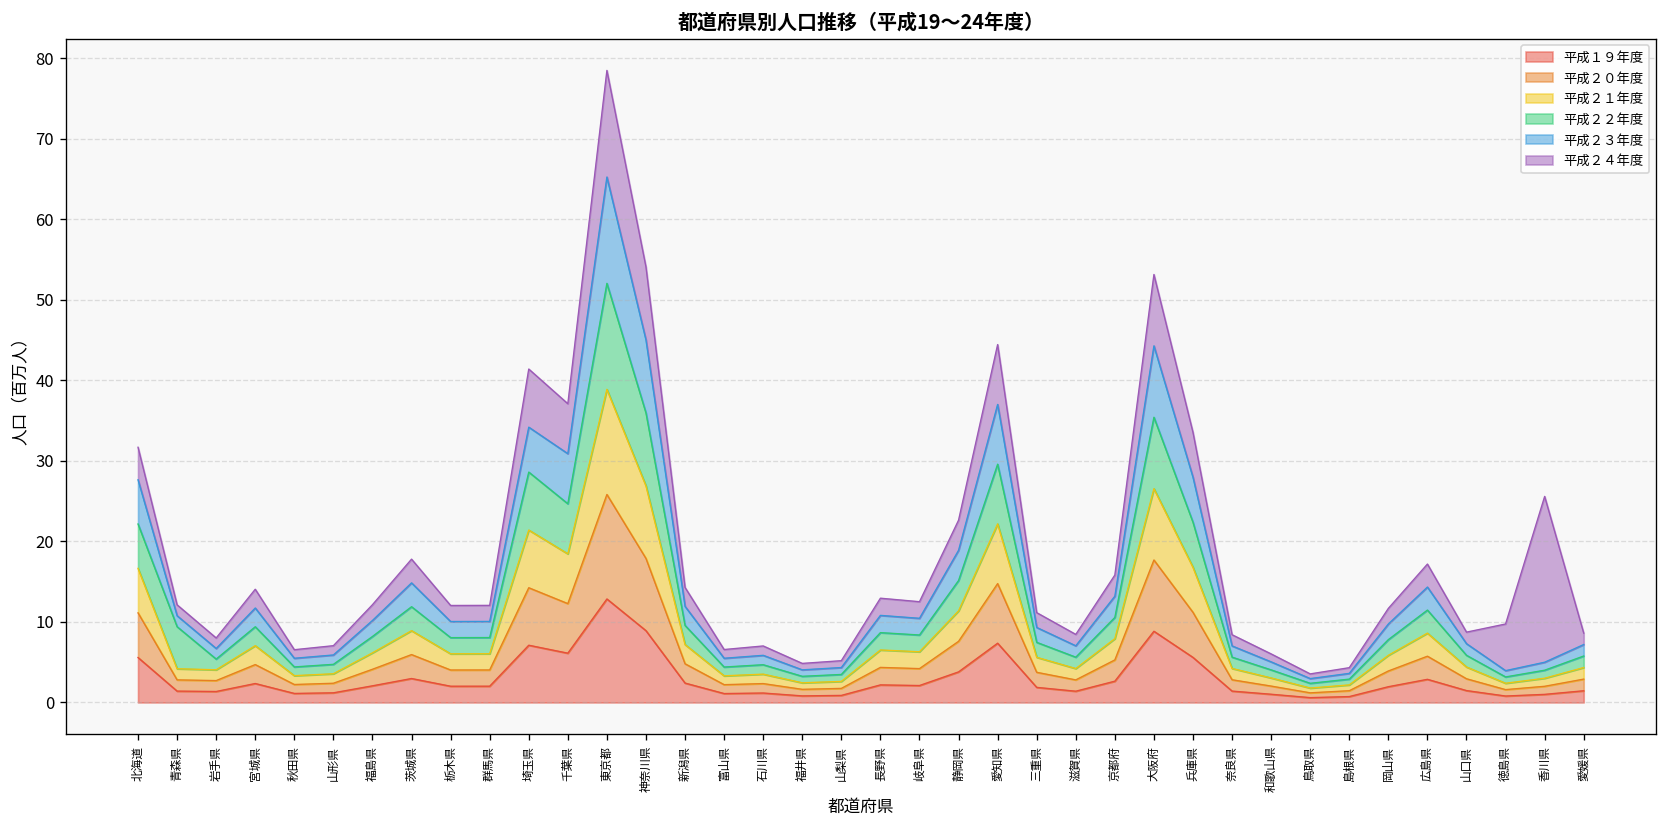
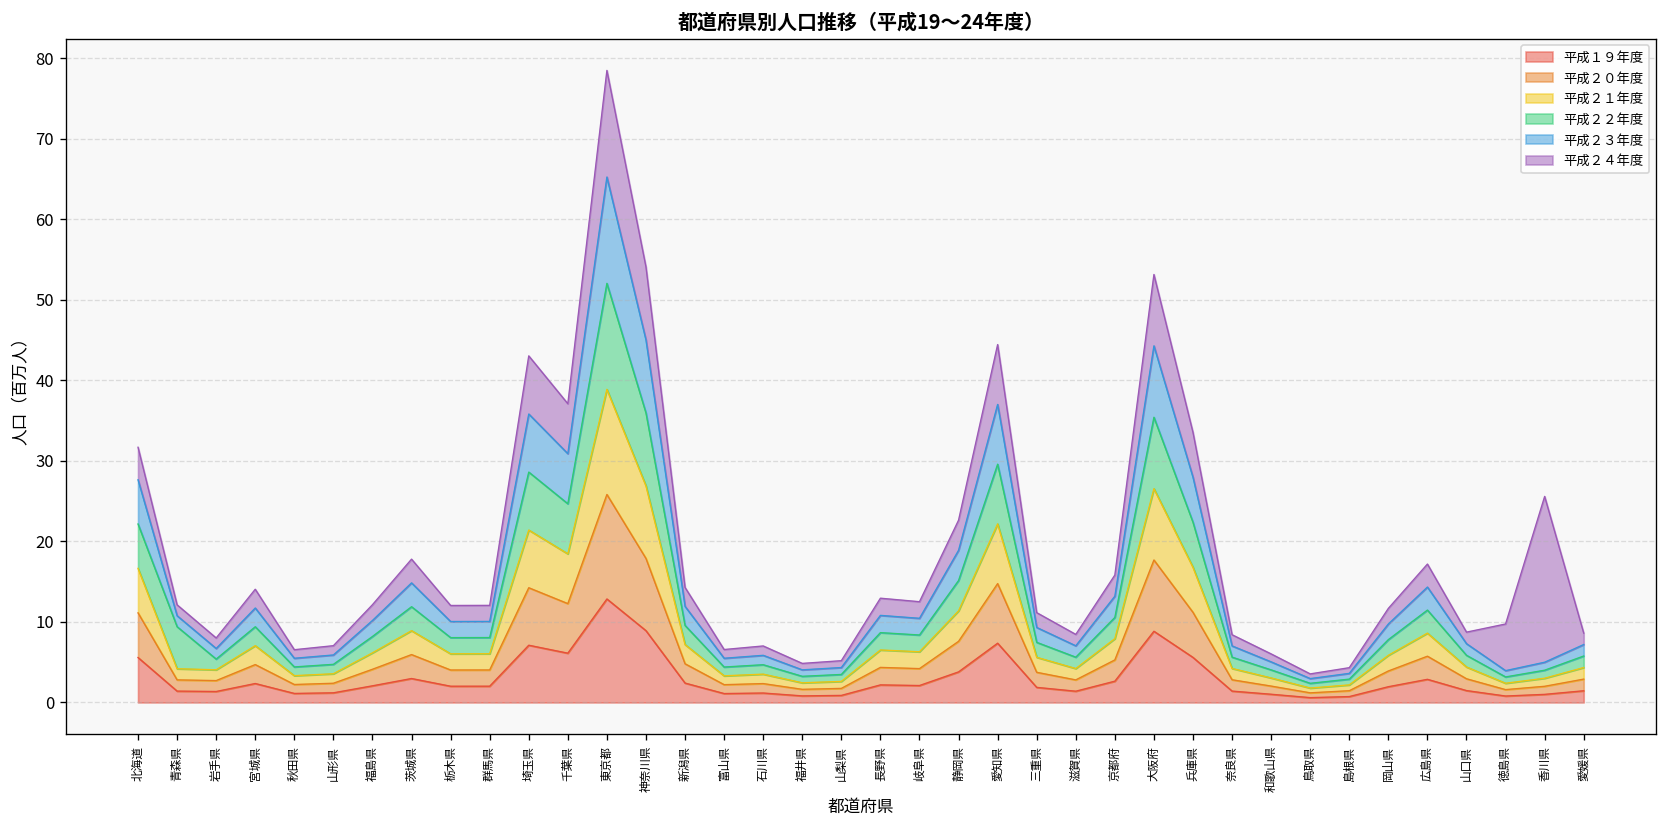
  {
    "平成２２年度": {
      "北海道": 6,
      "青森県": 5,
      "岩手県": 1,
      "宮城県": 2,
      "秋田県": 1,
      "山形県": 1,
      "福島県": 2,
      "茨城県": 3,
      "栃木県": 2,
      "群馬県": 2,
      "埼玉県": 7,
      "千葉県": 6,
      "東京都": 13,
      "神奈川県": 9,
      "新潟県": 2,
      "富山県": 1,
      "石川県": 1,
      "福井県": 1,
      "山梨県": 1,
      "長野県": 2,
      "岐阜県": 2,
      "静岡県": 4,
      "愛知県": 7,
      "三重県": 2,
      "滋賀県": 1,
      "京都府": 3,
      "大阪府": 9,
      "兵庫県": 6,
      "奈良県": 1,
      "和歌山県": 1,
      "鳥取県": 1,
      "島根県": 1,
      "岡山県": 2,
      "広島県": 3,
      "山口県": 1,
      "徳島県": 1,
      "香川県": 1,
      "愛媛県": 1
    },
    "平成２３年度": {
      "北海道": 5,
      "青森県": 1,
      "岩手県": 1,
      "宮城県": 2,
      "秋田県": 1,
      "山形県": 1,
      "福島県": 2,
      "茨城県": 3,
      "栃木県": 2,
      "群馬県": 2,
-     "埼玉県": 6,
+     "埼玉県": 7,
      "千葉県": 6,
      "東京都": 13,
      "神奈川県": 9,
      "新潟県": 2,
      "富山県": 1,
      "石川県": 1,
      "福井県": 1,
      "山梨県": 1,
      "長野県": 2,
      "岐阜県": 2,
      "静岡県": 4,
      "愛知県": 7,
      "三重県": 2,
      "滋賀県": 1,
      "京都府": 3,
      "大阪府": 9,
      "兵庫県": 6,
      "奈良県": 1,
      "和歌山県": 1,
      "鳥取県": 1,
      "島根県": 1,
      "岡山県": 2,
      "広島県": 3,
      "山口県": 1,
      "徳島県": 1,
      "香川県": 1,
      "愛媛県": 1
    },
    "平成２４年度": {
      "北海道": 4,
      "青森県": 1,
      "岩手県": 1,
      "宮城県": 2,
      "秋田県": 1,
      "山形県": 1,
      "福島県": 2,
      "茨城県": 3,
      "栃木県": 2,
      "群馬県": 2,
      "埼玉県": 7,
      "千葉県": 6,
      "東京都": 13,
      "神奈川県": 9,
      "新潟県": 2,
      "富山県": 1,
      "石川県": 1,
      "福井県": 1,
      "山梨県": 1,
      "長野県": 2,
      "岐阜県": 2,
      "静岡県": 4,
      "愛知県": 7,
      "三重県": 2,
      "滋賀県": 1,
      "京都府": 3,
      "大阪府": 9,
      "兵庫県": 6,
      "奈良県": 1,
      "和歌山県": 1,
      "鳥取県": 1,
      "島根県": 1,
      "岡山県": 2,
      "広島県": 3,
      "山口県": 1,
      "徳島県": 6,
      "香川県": 21,
      "愛媛県": 1
    }
  }
